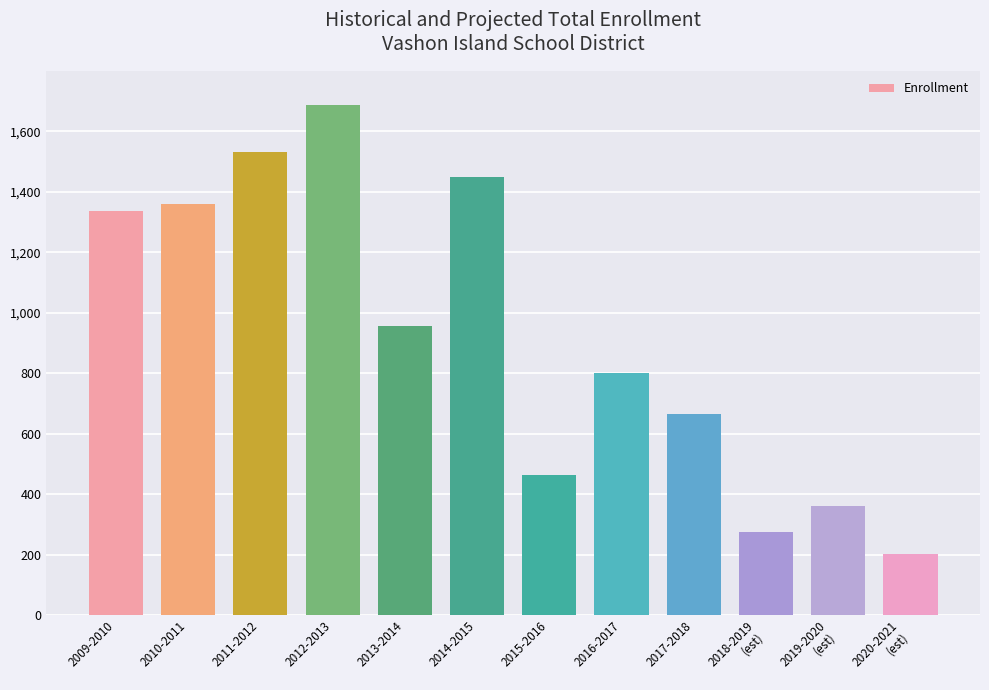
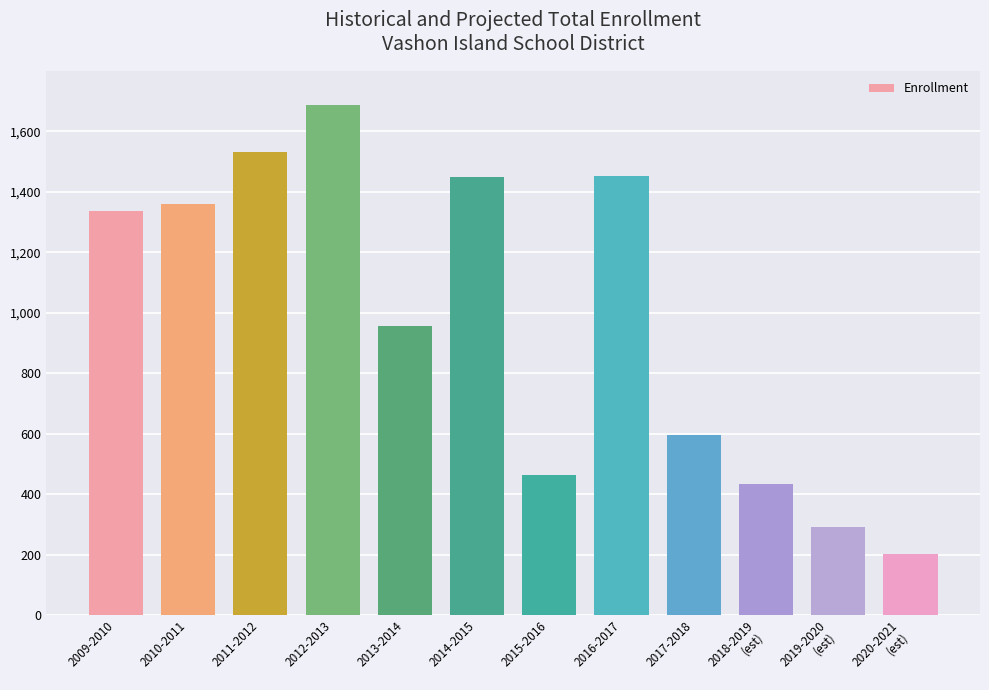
  {
    "2009-2010": "1,340",
    "2010-2011": "1,360",
    "2011-2012": "1,530",
    "2012-2013": "1,690",
    "2013-2014": "960",
    "2014-2015": "1,450",
    "2015-2016": "460",
-   "2016-2017": "800",
-   "2017-2018": "670",
-   "2018-2019 (est)": "270",
-   "2019-2020 (est)": "360",
+   "2016-2017": "1,450",
+   "2017-2018": "590",
+   "2018-2019 (est)": "430",
+   "2019-2020 (est)": "290",
    "2020-2021 (est)": "200"
  }
